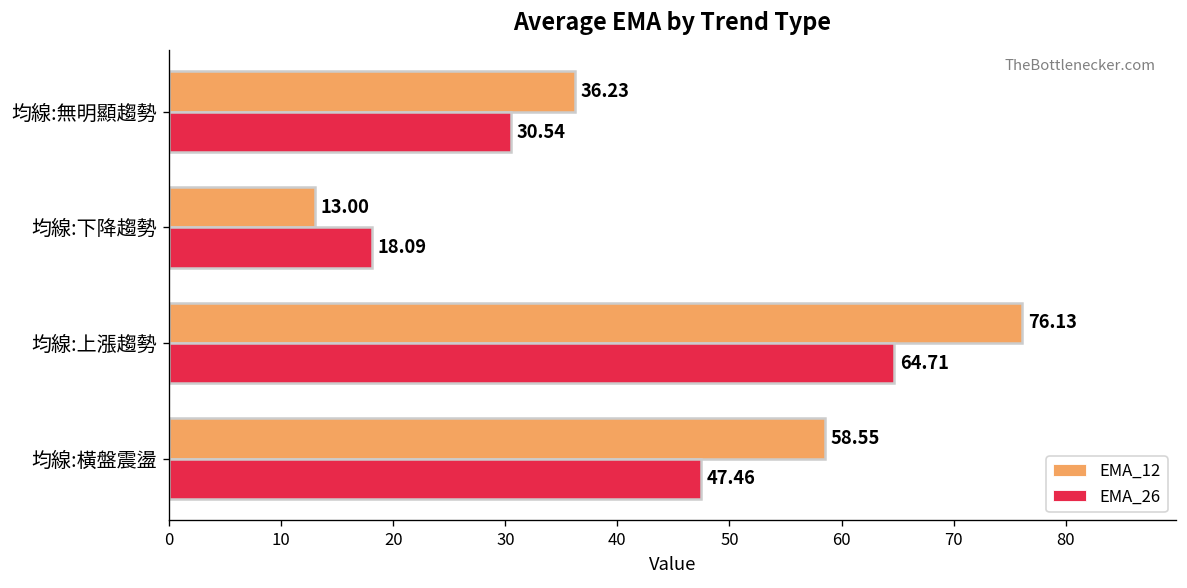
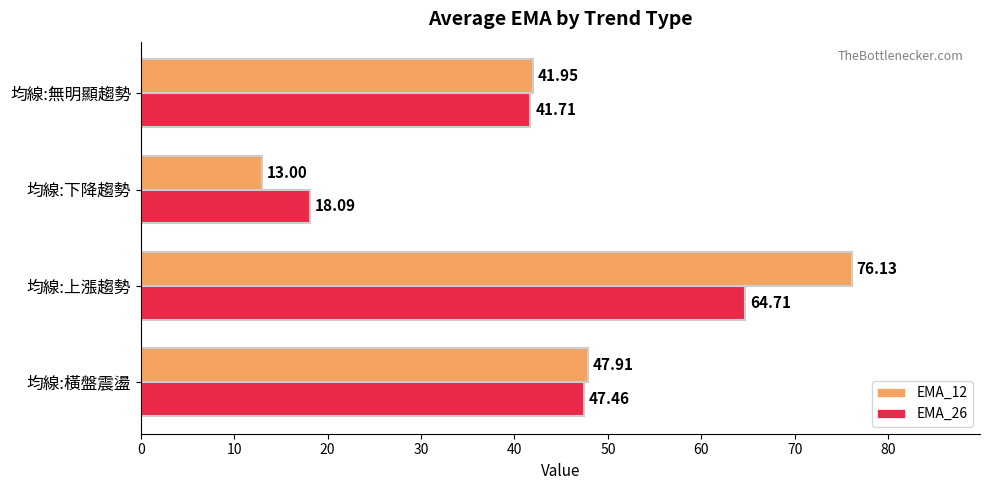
  {
    "EMA_12": {
-     "均線:無明顯趨勢": 36.23,
+     "均線:無明顯趨勢": 41.95,
      "均線:下降趨勢": 13.00,
      "均線:上漲趨勢": 76.13,
-     "均線:橫盤震盪": 58.55
+     "均線:橫盤震盪": 47.91
    },
    "EMA_26": {
-     "均線:無明顯趨勢": 30.54,
+     "均線:無明顯趨勢": 41.71,
      "均線:下降趨勢": 18.09,
      "均線:上漲趨勢": 64.71,
      "均線:橫盤震盪": 47.46
    }
  }
